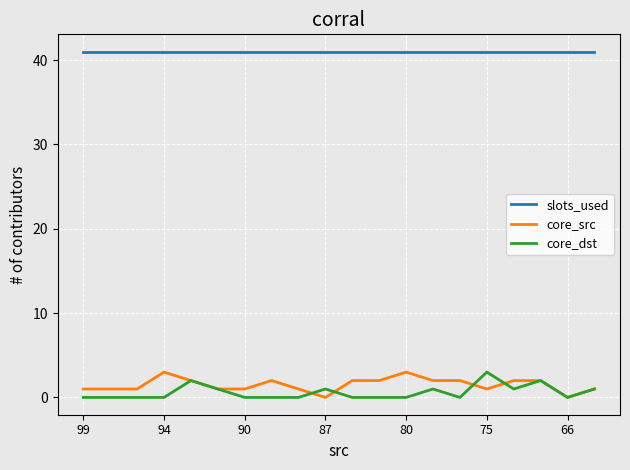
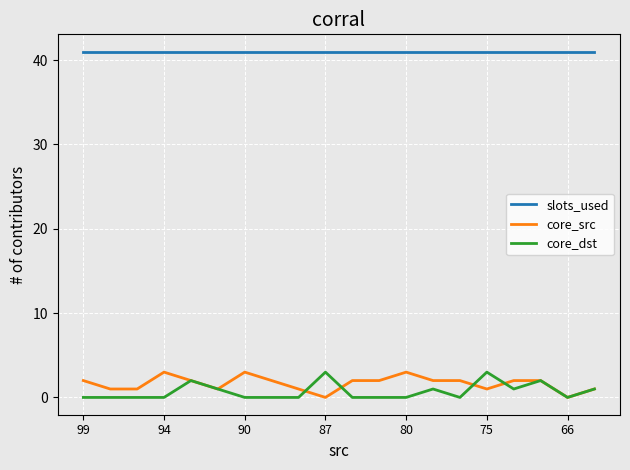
  {
    "slots_used": {
      "99": 41,
      "94": 41,
      "90": 41,
      "87": 41,
      "80": 41,
      "75": 41,
      "66": 41
    },
    "core_src": {
-     "99": 1,
+     "99": 2,
      "94": 3,
-     "90": 1,
+     "90": 3,
      "87": 0,
      "80": 3,
      "75": 1
    },
    "core_dst": {
      "99": 0,
      "94": 0,
      "90": 0,
-     "87": 1,
+     "87": 3,
      "80": 0,
      "75": 3
    }
  }
